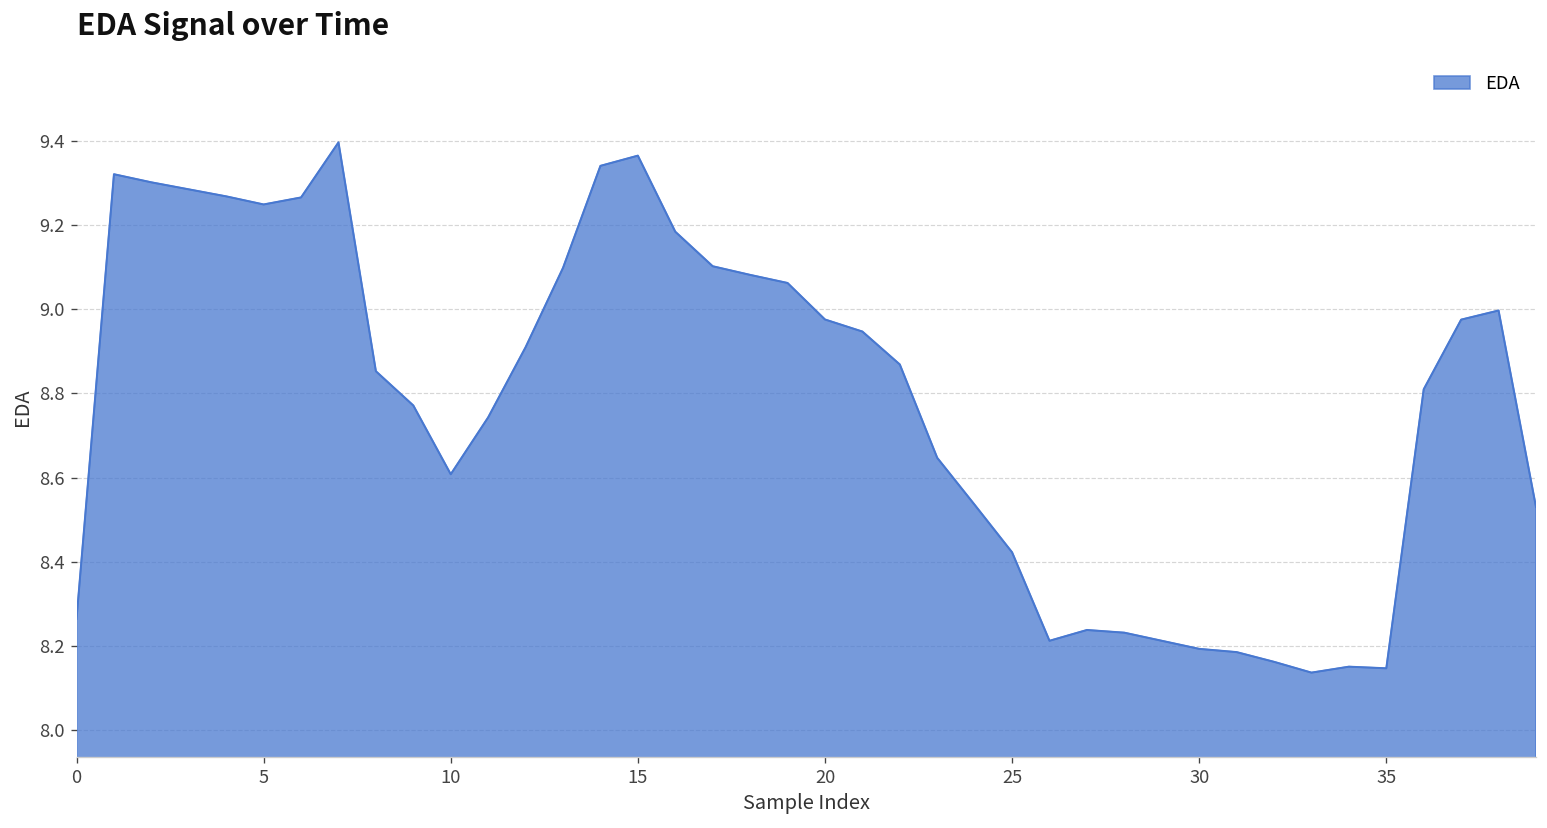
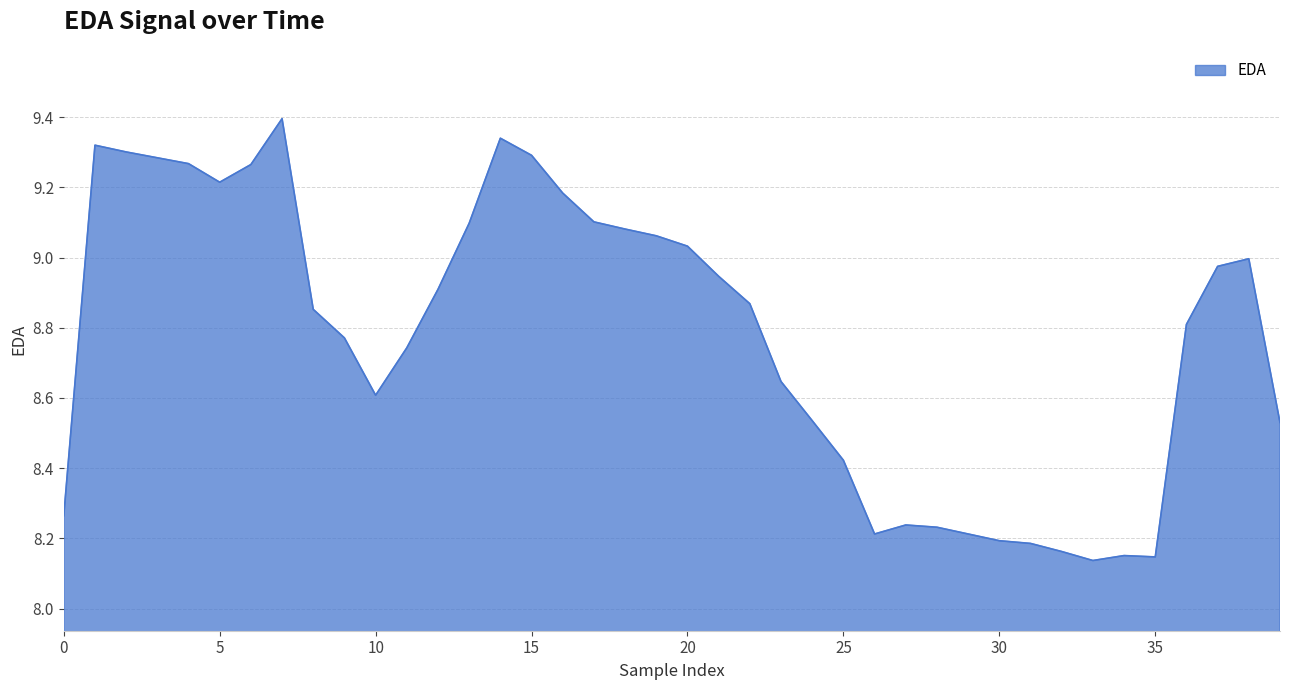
  {
    "0": 8.26,
-   "5": 9.25,
+   "5": 9.21,
    "10": 8.61,
-   "15": 9.36,
-   "20": 8.98,
+   "15": 9.29,
+   "20": 9.03,
    "25": 8.42,
    "30": 8.19,
    "35": 8.15
  }
